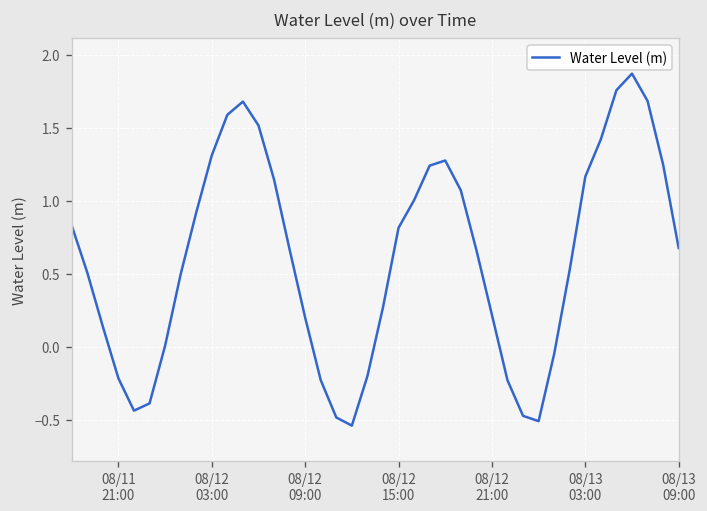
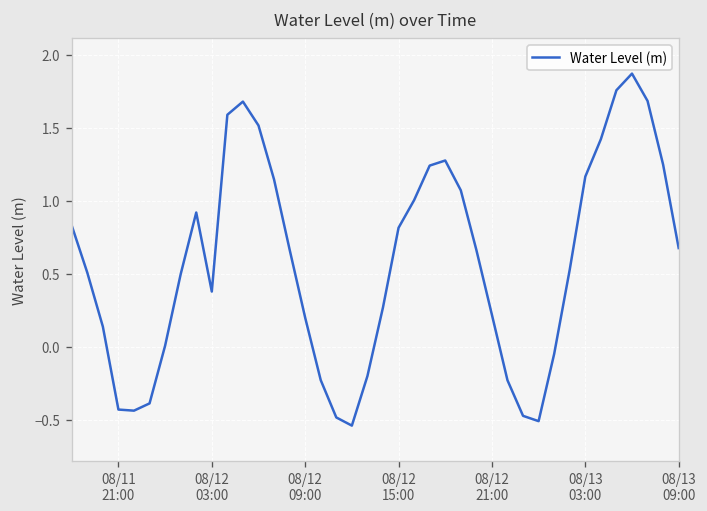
  {
-   "08/11 21:00": -0.21,
-   "08/12 03:00": 1.31,
+   "08/11 21:00": -0.43,
+   "08/12 03:00": 0.38,
    "08/12 09:00": 0.20,
    "08/12 15:00": 0.82,
    "08/12 21:00": 0.22,
    "08/13 03:00": 1.17,
    "08/13 09:00": 0.68
  }
